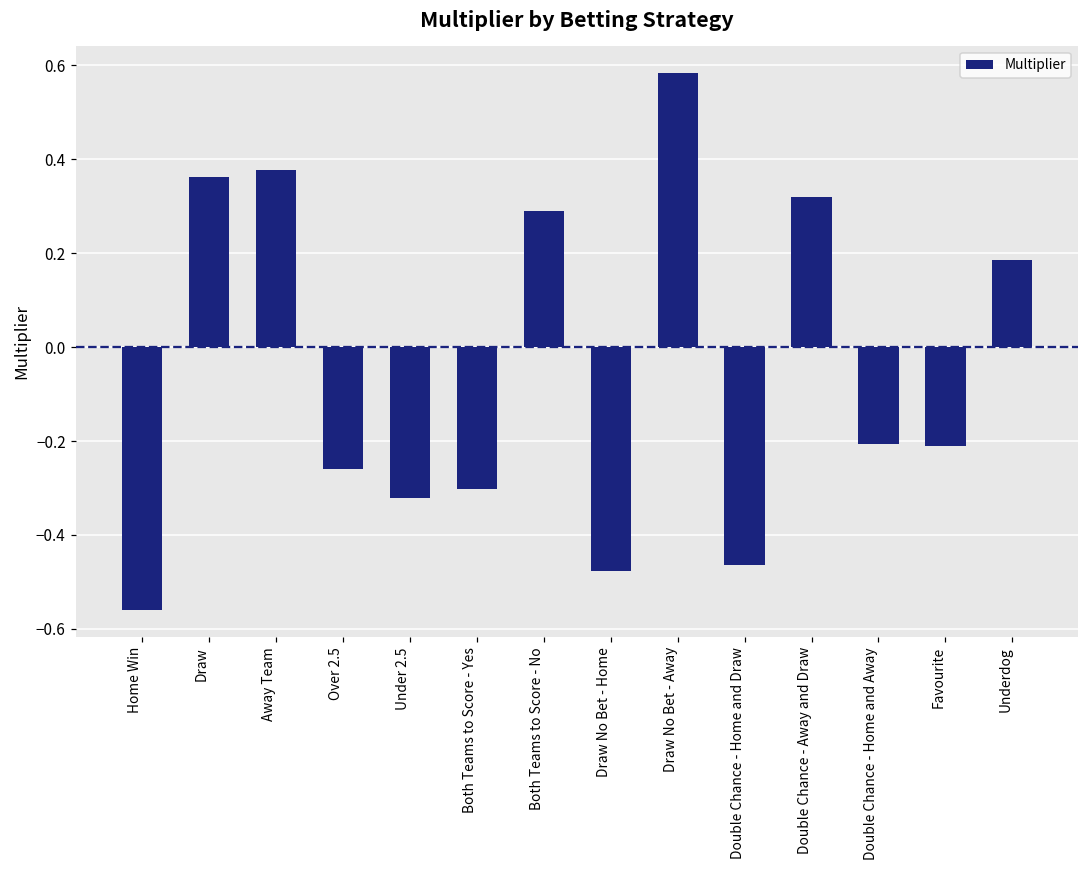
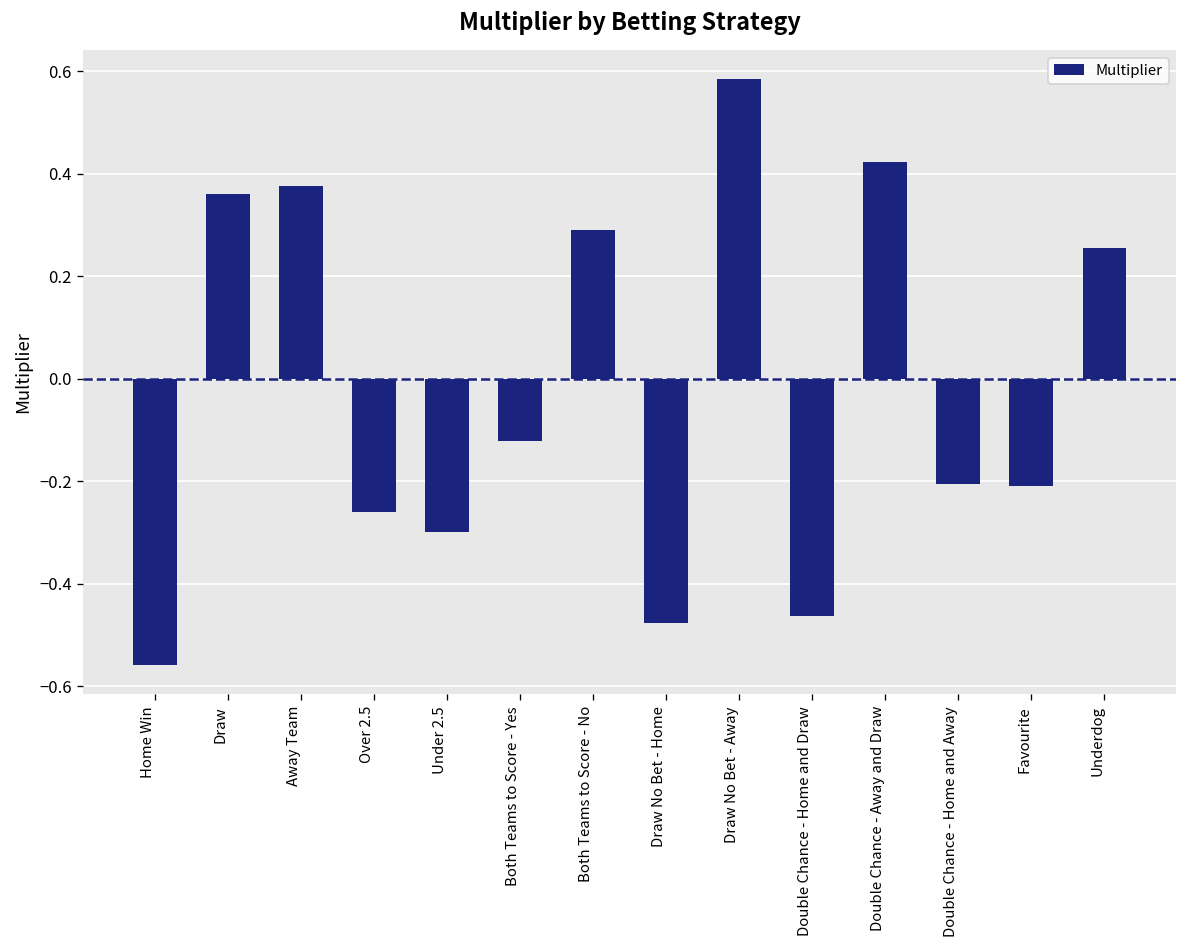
  {
    "Home Win": -0.56,
    "Draw": 0.36,
    "Away Team": 0.38,
    "Over 2.5": -0.26,
-   "Under 2.5": -0.32,
-   "Both Teams to Score - Yes": -0.30,
+   "Under 2.5": -0.30,
+   "Both Teams to Score - Yes": -0.12,
    "Both Teams to Score - No": 0.29,
    "Draw No Bet - Home": -0.48,
    "Draw No Bet - Away": 0.58,
    "Double Chance - Home and Draw": -0.46,
-   "Double Chance - Away and Draw": 0.32,
+   "Double Chance - Away and Draw": 0.42,
    "Double Chance - Home and Away": -0.21,
    "Favourite": -0.21,
-   "Underdog": 0.19
+   "Underdog": 0.25
  }
